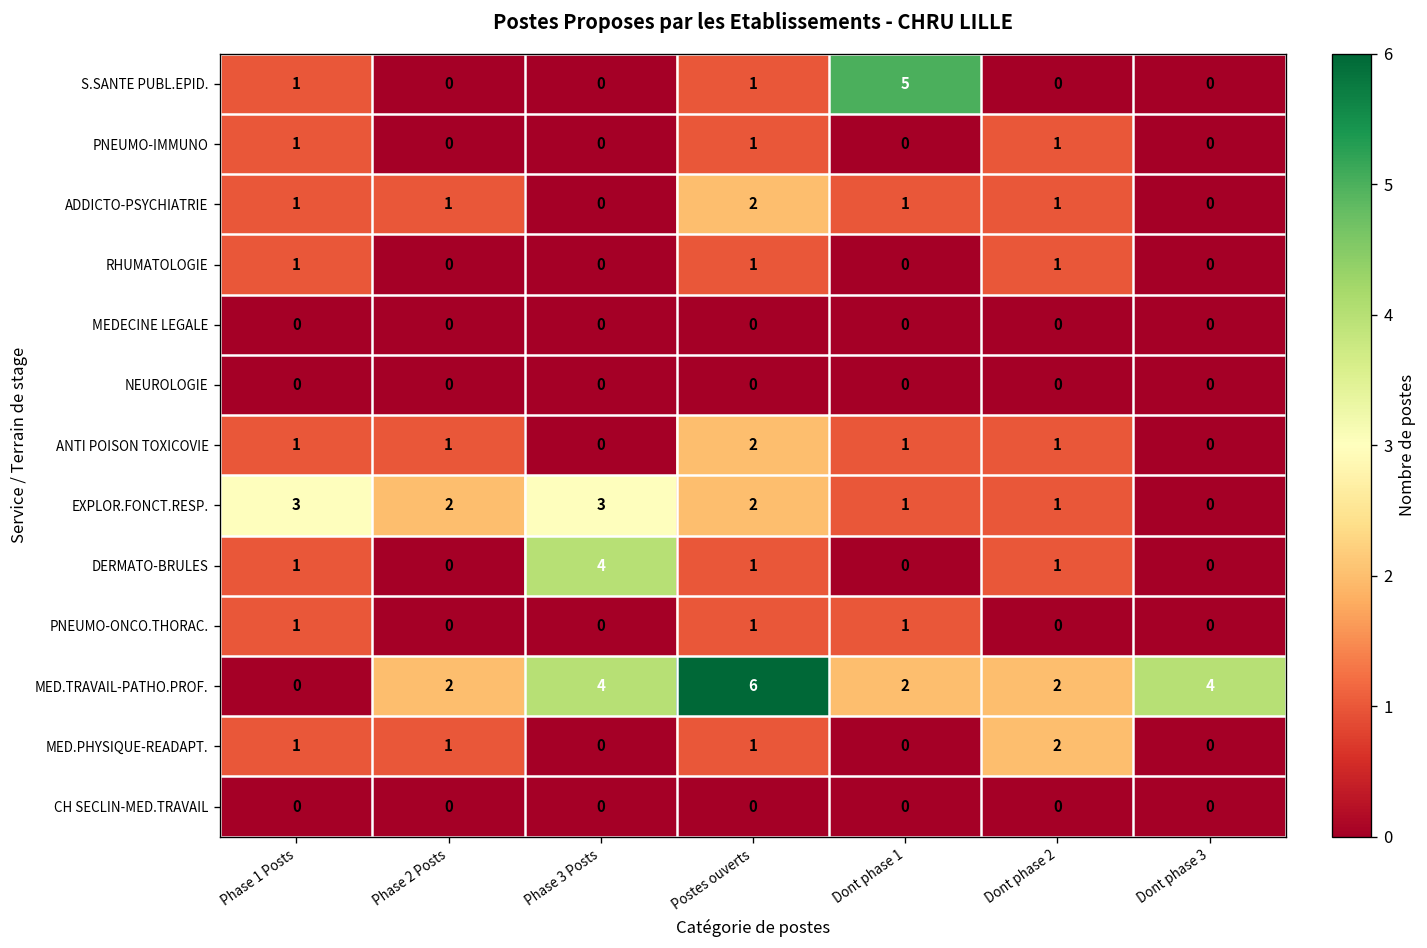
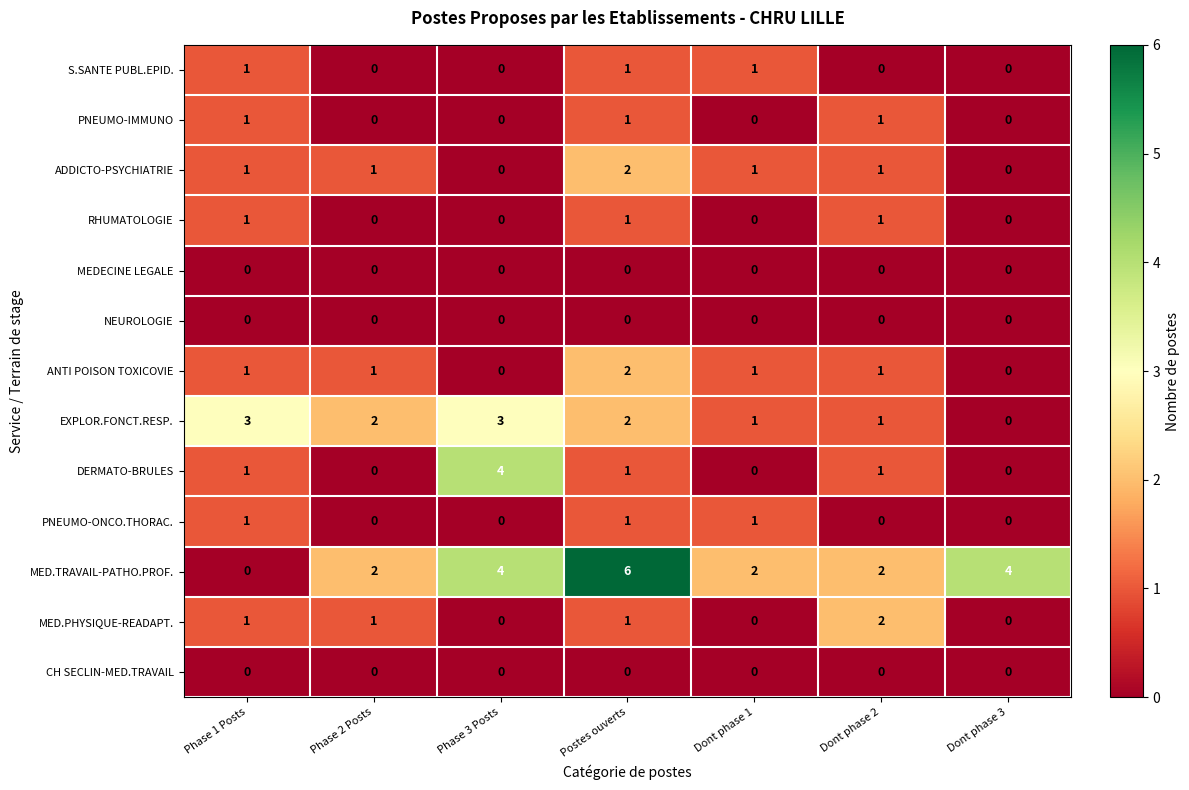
  {
    "S.SANTE PUBL.EPID.": {
      "Phase 1 Posts": 1,
      "Phase 2 Posts": 0,
      "Phase 3 Posts": 0,
      "Postes ouverts": 1,
-     "Dont phase 1": 5,
+     "Dont phase 1": 1,
      "Dont phase 2": 0,
      "Dont phase 3": 0
    },
    "PNEUMO-IMMUNO": {
      "Phase 1 Posts": 1,
      "Phase 2 Posts": 0,
      "Phase 3 Posts": 0,
      "Postes ouverts": 1,
      "Dont phase 1": 0,
      "Dont phase 2": 1,
      "Dont phase 3": 0
    },
    "ADDICTO-PSYCHIATRIE": {
      "Phase 1 Posts": 1,
      "Phase 2 Posts": 1,
      "Phase 3 Posts": 0,
      "Postes ouverts": 2,
      "Dont phase 1": 1,
      "Dont phase 2": 1,
      "Dont phase 3": 0
    },
    "RHUMATOLOGIE": {
      "Phase 1 Posts": 1,
      "Phase 2 Posts": 0,
      "Phase 3 Posts": 0,
      "Postes ouverts": 1,
      "Dont phase 1": 0,
      "Dont phase 2": 1,
      "Dont phase 3": 0
    },
    "MEDECINE LEGALE": {
      "Phase 1 Posts": 0,
      "Phase 2 Posts": 0,
      "Phase 3 Posts": 0,
      "Postes ouverts": 0,
      "Dont phase 1": 0,
      "Dont phase 2": 0,
      "Dont phase 3": 0
    },
    "NEUROLOGIE": {
      "Phase 1 Posts": 0,
      "Phase 2 Posts": 0,
      "Phase 3 Posts": 0,
      "Postes ouverts": 0,
      "Dont phase 1": 0,
      "Dont phase 2": 0,
      "Dont phase 3": 0
    },
    "ANTI POISON TOXICOVIE": {
      "Phase 1 Posts": 1,
      "Phase 2 Posts": 1,
      "Phase 3 Posts": 0,
      "Postes ouverts": 2,
      "Dont phase 1": 1,
      "Dont phase 2": 1,
      "Dont phase 3": 0
    },
    "EXPLOR.FONCT.RESP.": {
      "Phase 1 Posts": 3,
      "Phase 2 Posts": 2,
      "Phase 3 Posts": 3,
      "Postes ouverts": 2,
      "Dont phase 1": 1,
      "Dont phase 2": 1,
      "Dont phase 3": 0
    },
    "DERMATO-BRULES": {
      "Phase 1 Posts": 1,
      "Phase 2 Posts": 0,
      "Phase 3 Posts": 4,
      "Postes ouverts": 1,
      "Dont phase 1": 0,
      "Dont phase 2": 1,
      "Dont phase 3": 0
    },
    "PNEUMO-ONCO.THORAC.": {
      "Phase 1 Posts": 1,
      "Phase 2 Posts": 0,
      "Phase 3 Posts": 0,
      "Postes ouverts": 1,
      "Dont phase 1": 1,
      "Dont phase 2": 0,
      "Dont phase 3": 0
    },
    "MED.TRAVAIL-PATHO.PROF.": {
      "Phase 1 Posts": 0,
      "Phase 2 Posts": 2,
      "Phase 3 Posts": 4,
      "Postes ouverts": 6,
      "Dont phase 1": 2,
      "Dont phase 2": 2,
      "Dont phase 3": 4
    },
    "MED.PHYSIQUE-READAPT.": {
      "Phase 1 Posts": 1,
      "Phase 2 Posts": 1,
      "Phase 3 Posts": 0,
      "Postes ouverts": 1,
      "Dont phase 1": 0,
      "Dont phase 2": 2,
      "Dont phase 3": 0
    },
    "CH SECLIN-MED.TRAVAIL": {
      "Phase 1 Posts": 0,
      "Phase 2 Posts": 0,
      "Phase 3 Posts": 0,
      "Postes ouverts": 0,
      "Dont phase 1": 0,
      "Dont phase 2": 0,
      "Dont phase 3": 0
    }
  }
